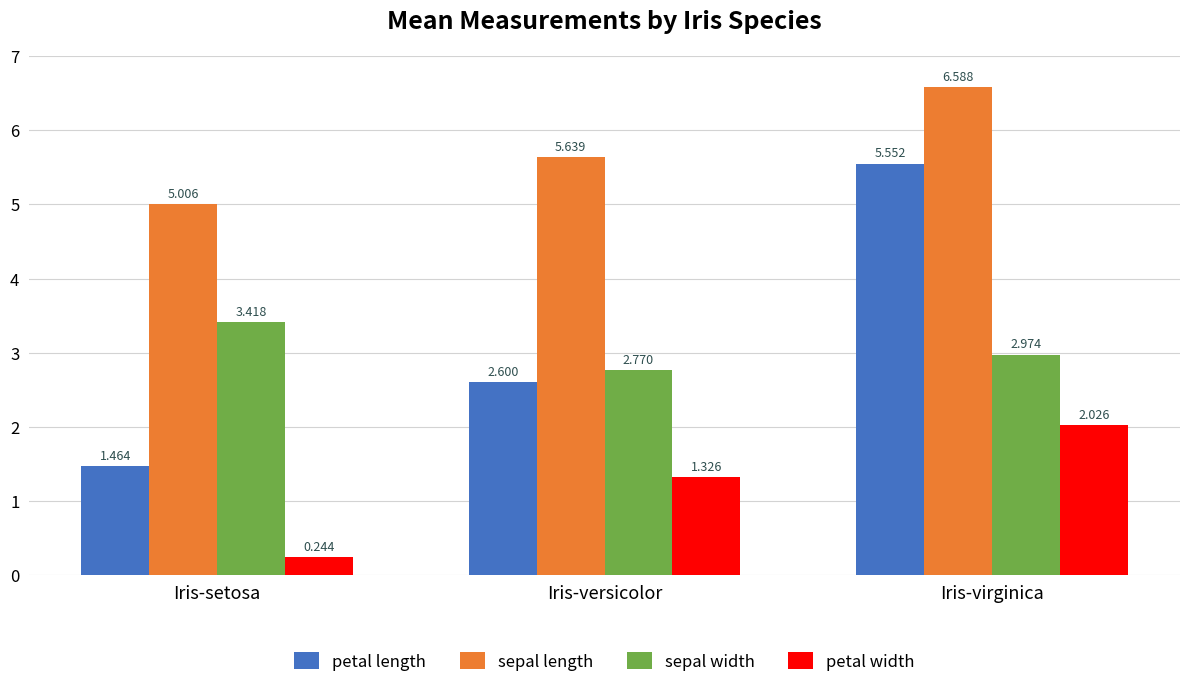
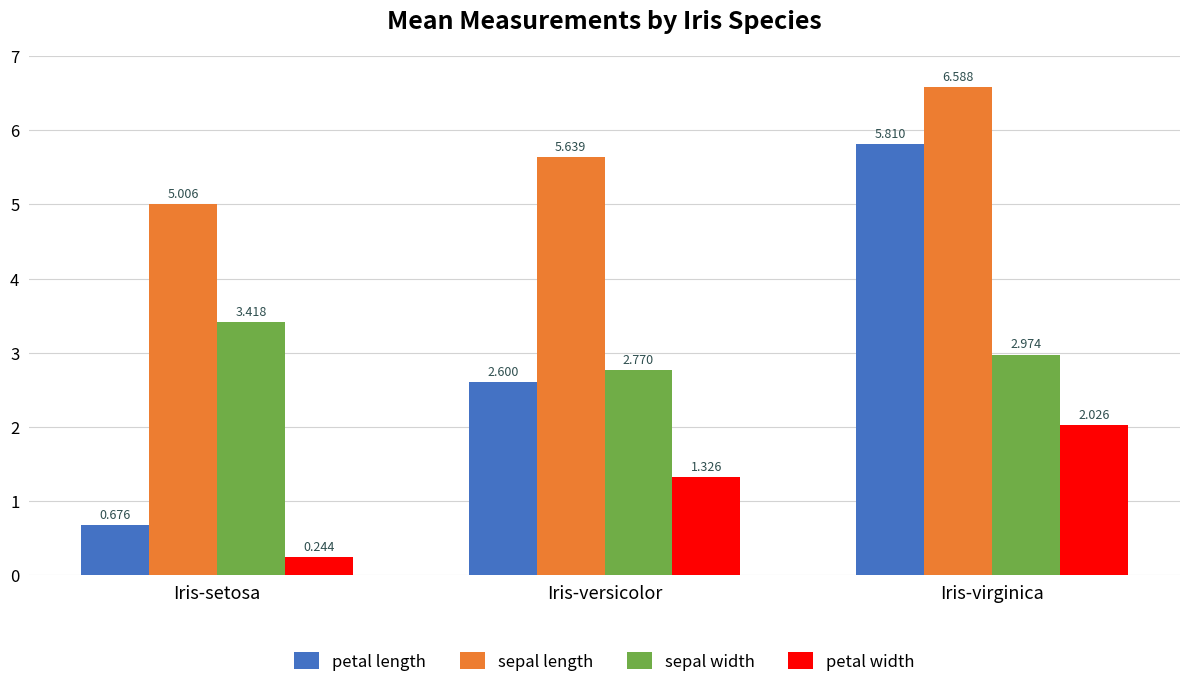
  {
    "petal length": {
-     "Iris-setosa": 1.464,
+     "Iris-setosa": 0.676,
      "Iris-versicolor": 2.600,
-     "Iris-virginica": 5.552
+     "Iris-virginica": 5.810
    },
    "sepal length": {
      "Iris-setosa": 5.006,
      "Iris-versicolor": 5.639,
      "Iris-virginica": 6.588
    },
    "sepal width": {
      "Iris-setosa": 3.418,
      "Iris-versicolor": 2.770,
      "Iris-virginica": 2.974
    },
    "petal width": {
      "Iris-setosa": 0.244,
      "Iris-versicolor": 1.326,
      "Iris-virginica": 2.026
    }
  }
